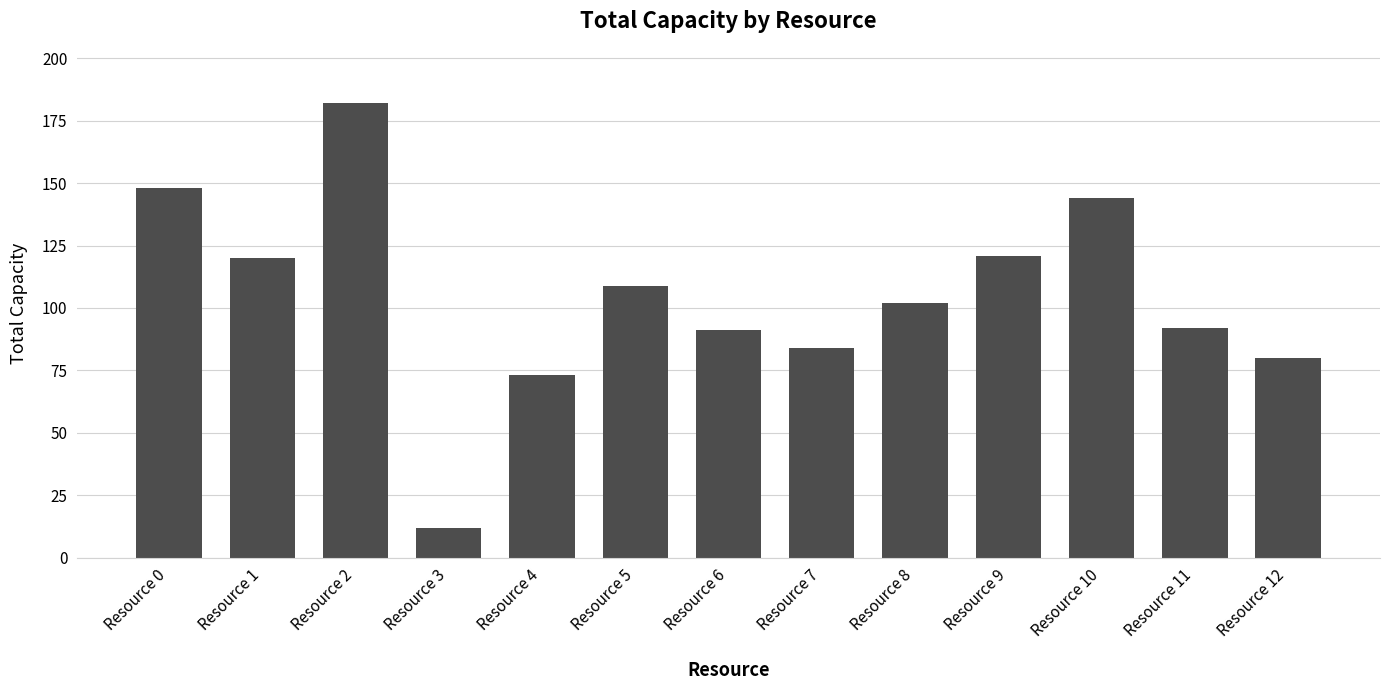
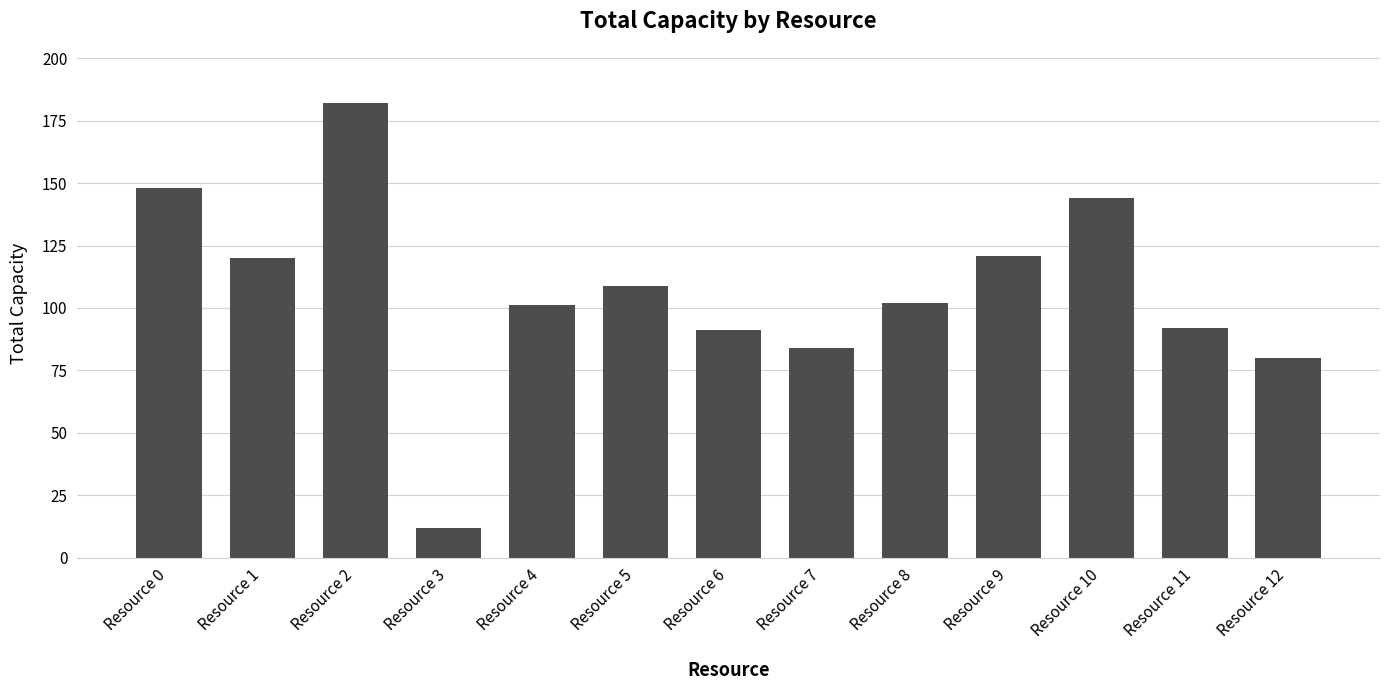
  {
    "Resource 0": 148,
    "Resource 1": 120,
    "Resource 2": 182,
    "Resource 3": 12,
-   "Resource 4": 73,
+   "Resource 4": 101,
    "Resource 5": 109,
    "Resource 6": 91,
    "Resource 7": 84,
    "Resource 8": 102,
    "Resource 9": 121,
    "Resource 10": 144,
    "Resource 11": 92,
    "Resource 12": 80
  }
